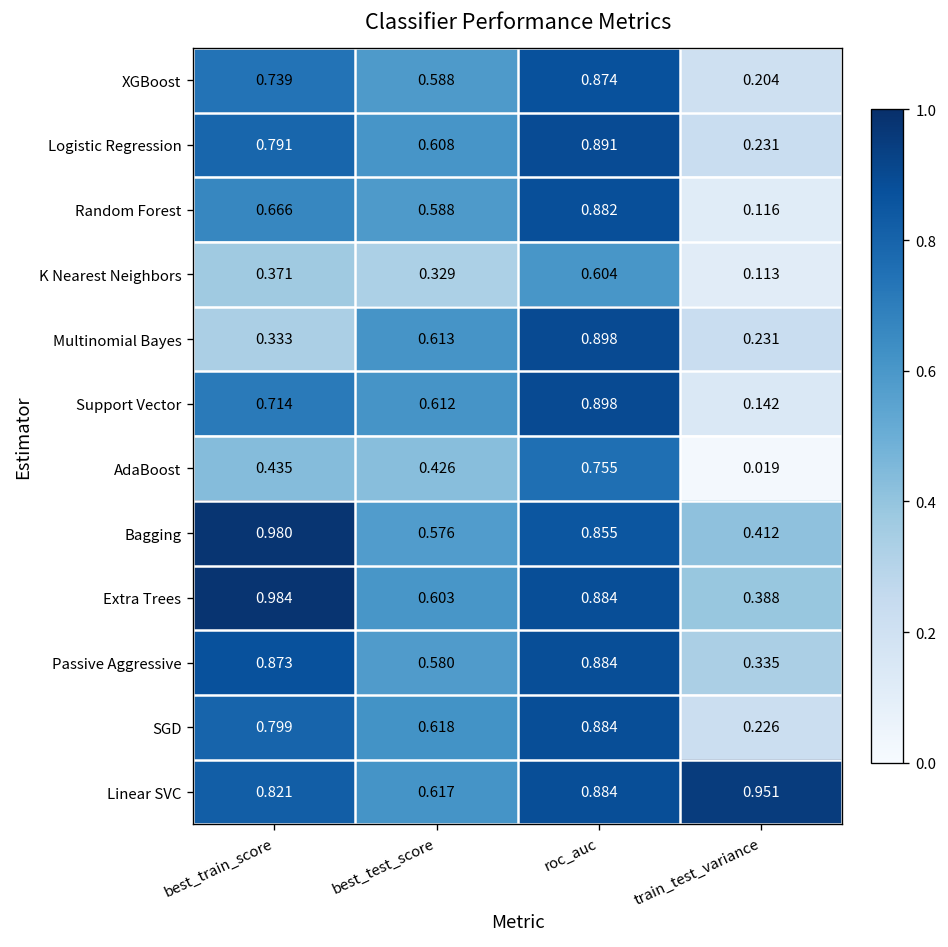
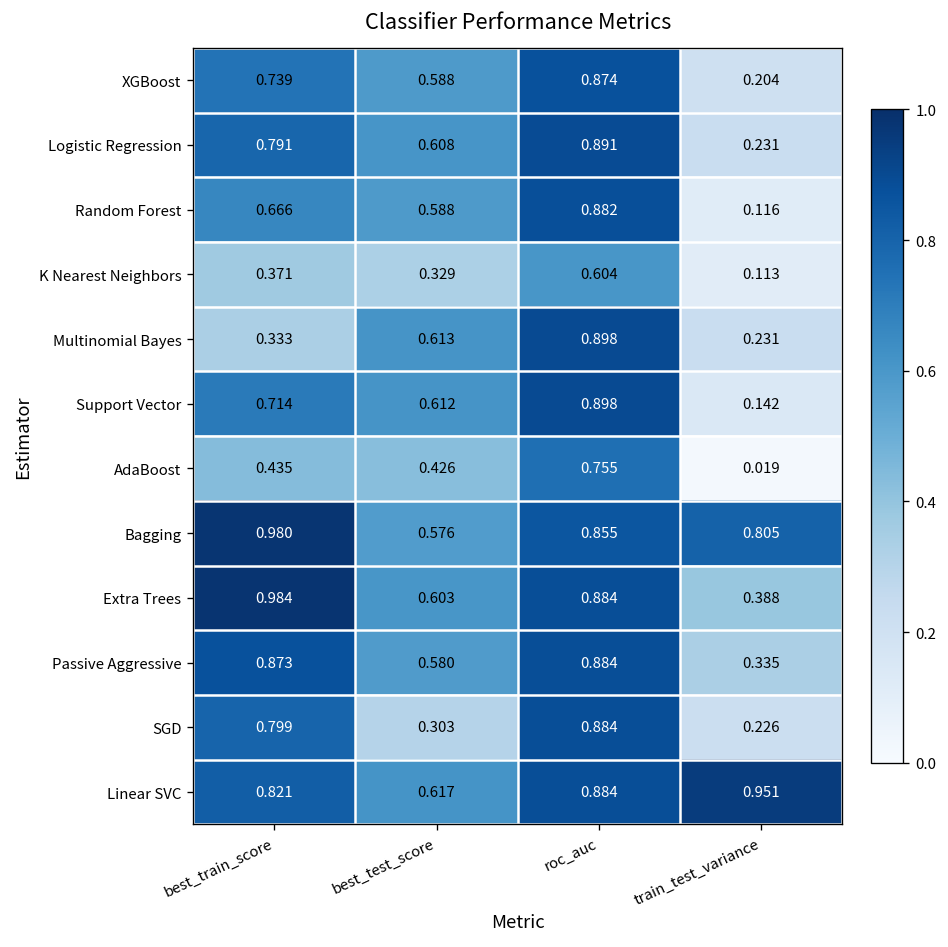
  {
    "XGBoost": {
      "best_train_score": 0.739,
      "best_test_score": 0.588,
      "roc_auc": 0.874,
      "train_test_variance": 0.204
    },
    "Logistic Regression": {
      "best_train_score": 0.791,
      "best_test_score": 0.608,
      "roc_auc": 0.891,
      "train_test_variance": 0.231
    },
    "Random Forest": {
      "best_train_score": 0.666,
      "best_test_score": 0.588,
      "roc_auc": 0.882,
      "train_test_variance": 0.116
    },
    "K Nearest Neighbors": {
      "best_train_score": 0.371,
      "best_test_score": 0.329,
      "roc_auc": 0.604,
      "train_test_variance": 0.113
    },
    "Multinomial Bayes": {
      "best_train_score": 0.333,
      "best_test_score": 0.613,
      "roc_auc": 0.898,
      "train_test_variance": 0.231
    },
    "Support Vector": {
      "best_train_score": 0.714,
      "best_test_score": 0.612,
      "roc_auc": 0.898,
      "train_test_variance": 0.142
    },
    "AdaBoost": {
      "best_train_score": 0.435,
      "best_test_score": 0.426,
      "roc_auc": 0.755,
      "train_test_variance": 0.019
    },
    "Bagging": {
      "best_train_score": 0.980,
      "best_test_score": 0.576,
      "roc_auc": 0.855,
-     "train_test_variance": 0.412
+     "train_test_variance": 0.805
    },
    "Extra Trees": {
      "best_train_score": 0.984,
      "best_test_score": 0.603,
      "roc_auc": 0.884,
      "train_test_variance": 0.388
    },
    "Passive Aggressive": {
      "best_train_score": 0.873,
      "best_test_score": 0.580,
      "roc_auc": 0.884,
      "train_test_variance": 0.335
    },
    "SGD": {
      "best_train_score": 0.799,
-     "best_test_score": 0.618,
+     "best_test_score": 0.303,
      "roc_auc": 0.884,
      "train_test_variance": 0.226
    },
    "Linear SVC": {
      "best_train_score": 0.821,
      "best_test_score": 0.617,
      "roc_auc": 0.884,
      "train_test_variance": 0.951
    }
  }
